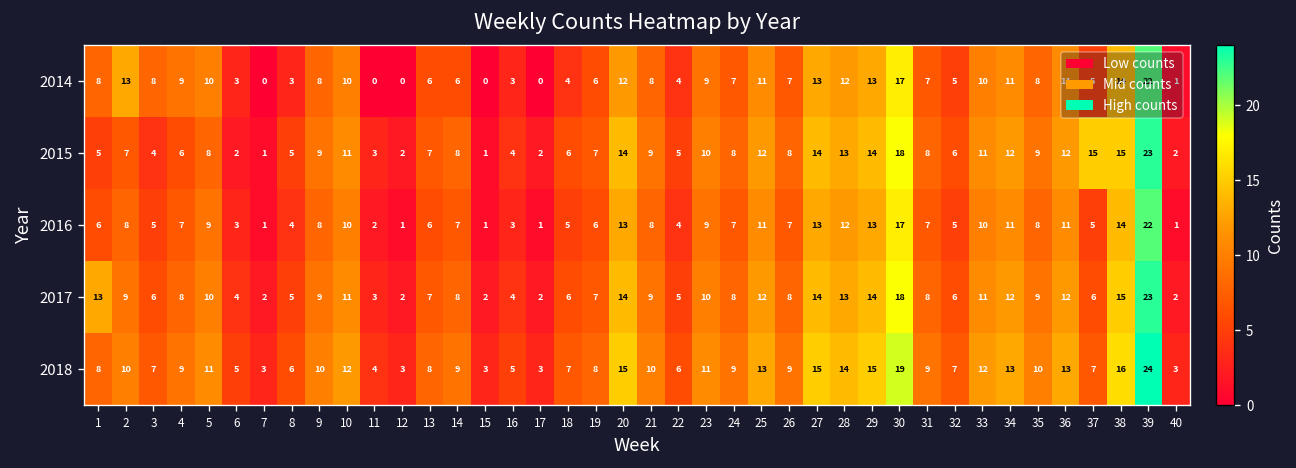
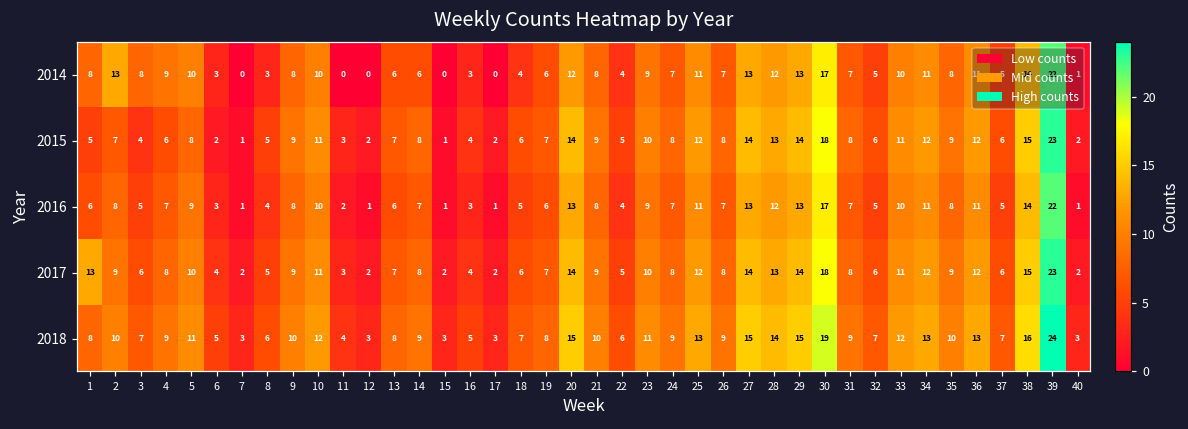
  {
    "2014": {
      "1": 8,
      "2": 13,
      "3": 8,
      "4": 9,
      "5": 10,
      "6": 3,
      "7": 0,
      "8": 3,
      "9": 8,
      "10": 10,
      "11": 0,
      "12": 0,
      "13": 6,
      "14": 6,
      "15": 0,
      "16": 3,
      "17": 0,
      "18": 4,
      "19": 6,
      "20": 12,
      "21": 8,
      "22": 4,
      "23": 9,
      "24": 7,
      "25": 11,
      "26": 7,
      "27": 13,
      "28": 12,
      "29": 13,
      "30": 17,
      "31": 7,
      "32": 5,
      "33": 10,
      "34": 11,
      "35": 8
    },
    "2015": {
      "1": 5,
      "2": 7,
      "3": 4,
      "4": 6,
      "5": 8,
      "6": 2,
      "7": 1,
      "8": 5,
      "9": 9,
      "10": 11,
      "11": 3,
      "12": 2,
      "13": 7,
      "14": 8,
      "15": 1,
      "16": 4,
      "17": 2,
      "18": 6,
      "19": 7,
      "20": 14,
      "21": 9,
      "22": 5,
      "23": 10,
      "24": 8,
      "25": 12,
      "26": 8,
      "27": 14,
      "28": 13,
      "29": 14,
      "30": 18,
      "31": 8,
      "32": 6,
      "33": 11,
      "34": 12,
      "35": 9,
      "36": 12,
-     "37": 15,
+     "37": 6,
      "38": 15,
      "39": 23,
      "40": 2
    },
    "2016": {
      "1": 6,
      "2": 8,
      "3": 5,
      "4": 7,
      "5": 9,
      "6": 3,
      "7": 1,
      "8": 4,
      "9": 8,
      "10": 10,
      "11": 2,
      "12": 1,
      "13": 6,
      "14": 7,
      "15": 1,
      "16": 3,
      "17": 1,
      "18": 5,
      "19": 6,
      "20": 13,
      "21": 8,
      "22": 4,
      "23": 9,
      "24": 7,
      "25": 11,
      "26": 7,
      "27": 13,
      "28": 12,
      "29": 13,
      "30": 17,
      "31": 7,
      "32": 5,
      "33": 10,
      "34": 11,
      "35": 8,
      "36": 11,
      "37": 5,
      "38": 14,
      "39": 22,
      "40": 1
    },
    "2017": {
      "1": 13,
      "2": 9,
      "3": 6,
      "4": 8,
      "5": 10,
      "6": 4,
      "7": 2,
      "8": 5,
      "9": 9,
      "10": 11,
      "11": 3,
      "12": 2,
      "13": 7,
      "14": 8,
      "15": 2,
      "16": 4,
      "17": 2,
      "18": 6,
      "19": 7,
      "20": 14,
      "21": 9,
      "22": 5,
      "23": 10,
      "24": 8,
      "25": 12,
      "26": 8,
      "27": 14,
      "28": 13,
      "29": 14,
      "30": 18,
      "31": 8,
      "32": 6,
      "33": 11,
      "34": 12,
      "35": 9,
      "36": 12,
      "37": 6,
      "38": 15,
      "39": 23,
      "40": 2
    },
    "2018": {
      "1": 8,
      "2": 10,
      "3": 7,
      "4": 9,
      "5": 11,
      "6": 5,
      "7": 3,
      "8": 6,
      "9": 10,
      "10": 12,
      "11": 4,
      "12": 3,
      "13": 8,
      "14": 9,
      "15": 3,
      "16": 5,
      "17": 3,
      "18": 7,
      "19": 8,
      "20": 15,
      "21": 10,
      "22": 6,
      "23": 11,
      "24": 9,
      "25": 13,
      "26": 9,
      "27": 15,
      "28": 14,
      "29": 15,
      "30": 19,
      "31": 9,
      "32": 7,
      "33": 12,
      "34": 13,
      "35": 10,
      "36": 13,
      "37": 7,
      "38": 16,
      "39": 24,
      "40": 3
    }
  }
